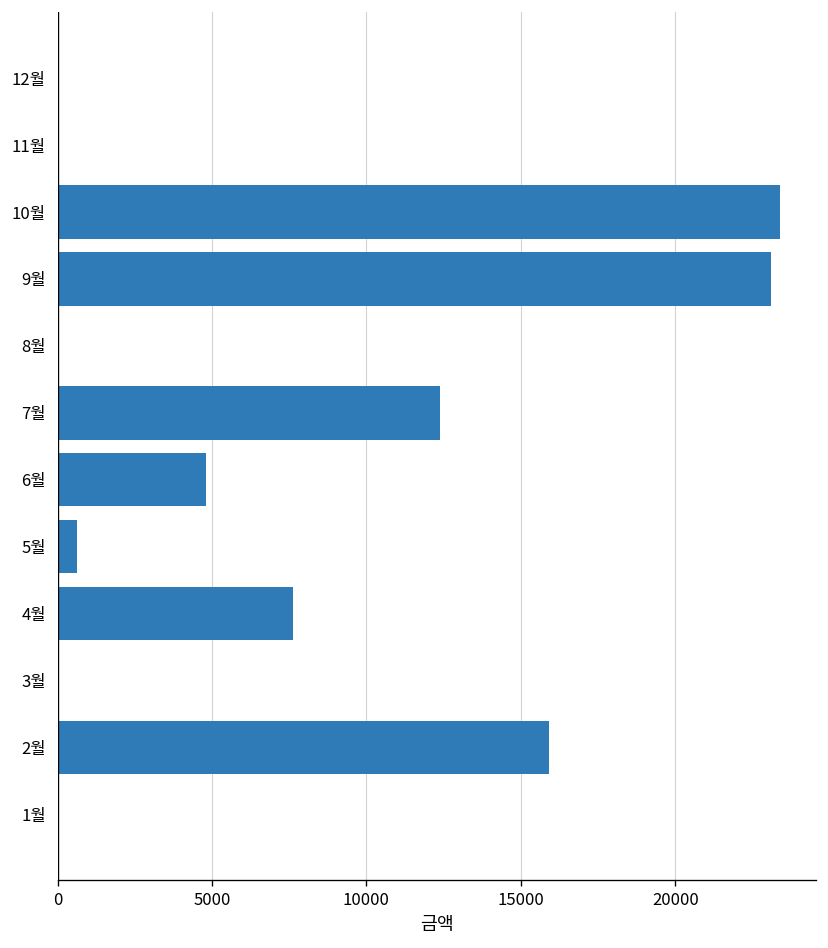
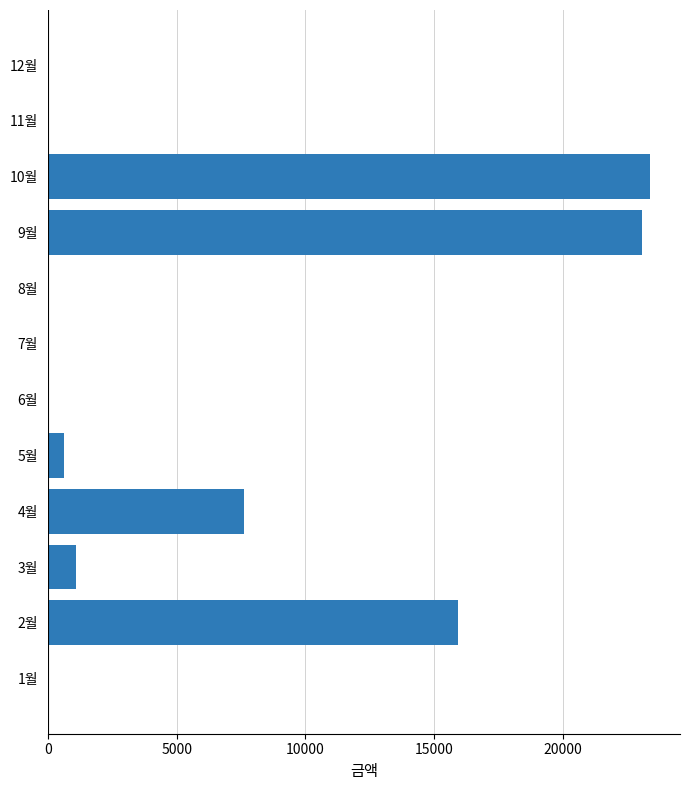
  {
    "12월": 0,
    "11월": 0,
    "10월": 23400,
    "9월": 23100,
    "8월": 0,
-   "7월": 12400,
-   "6월": 4800,
+   "7월": 0,
+   "6월": 0,
    "5월": 600,
    "4월": 7600,
-   "3월": 0,
+   "3월": 1100,
    "2월": 15900,
    "1월": 0
  }
